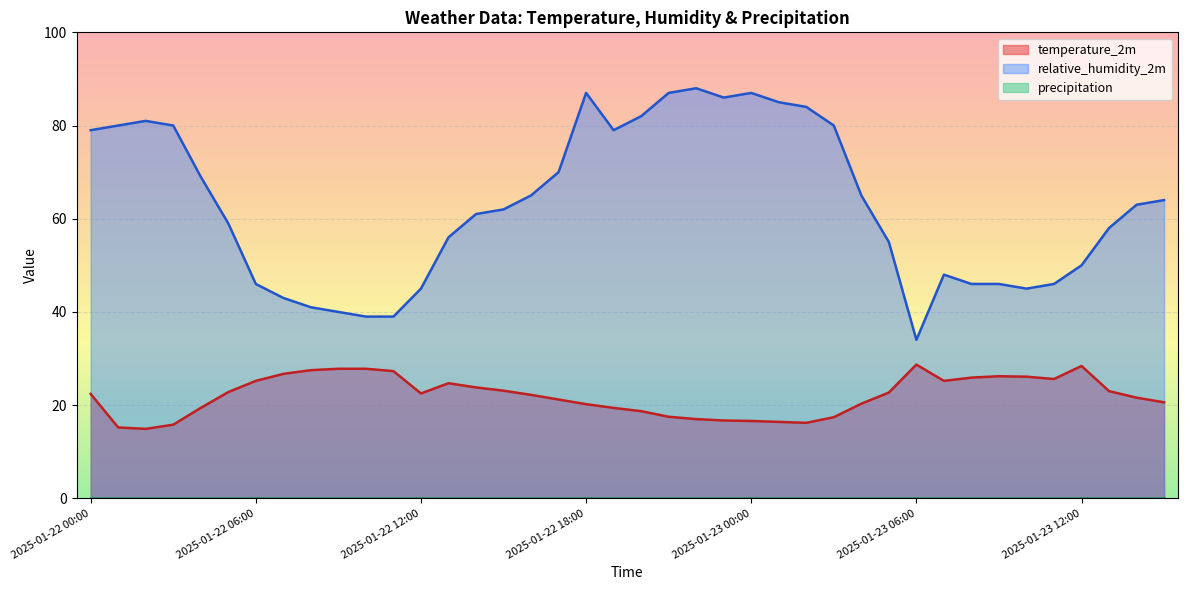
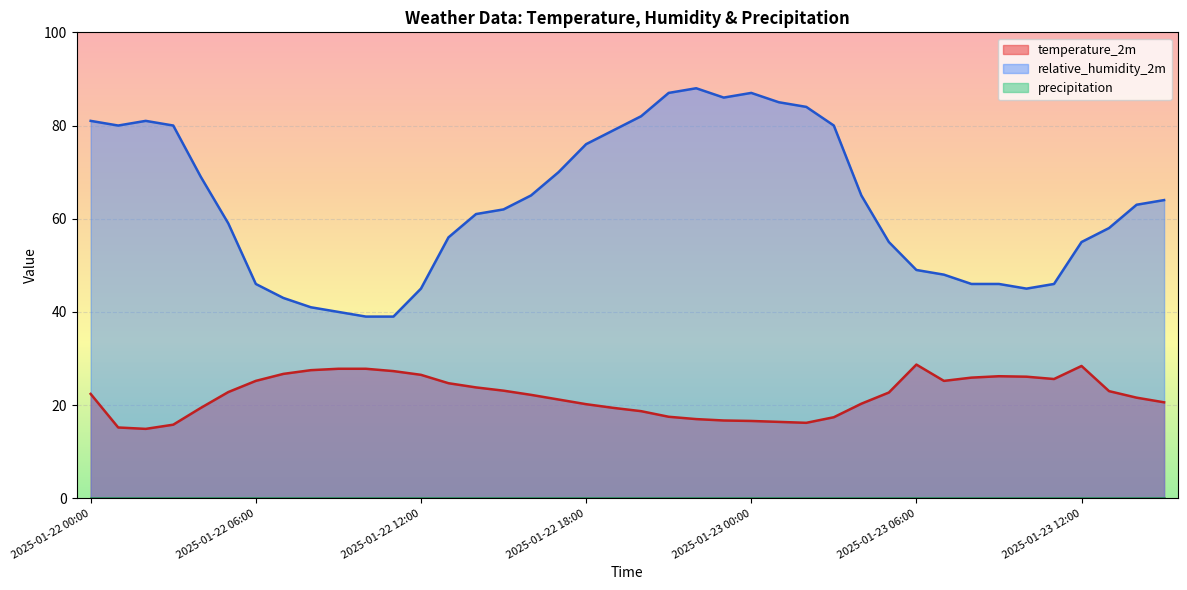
  {
    "temperature_2m": {
      "2025-01-22 00:00": 22,
      "2025-01-22 06:00": 25,
-     "2025-01-22 12:00": 23,
+     "2025-01-22 12:00": 27,
      "2025-01-22 18:00": 20,
      "2025-01-23 00:00": 17,
      "2025-01-23 06:00": 29,
      "2025-01-23 12:00": 28
    },
    "relative_humidity_2m": {
-     "2025-01-22 00:00": 79,
+     "2025-01-22 00:00": 81,
      "2025-01-22 06:00": 46,
      "2025-01-22 12:00": 45,
-     "2025-01-22 18:00": 87,
+     "2025-01-22 18:00": 76,
      "2025-01-23 00:00": 87,
-     "2025-01-23 06:00": 34,
-     "2025-01-23 12:00": 50
+     "2025-01-23 06:00": 49,
+     "2025-01-23 12:00": 55
    },
    "precipitation": {
      "2025-01-22 00:00": 0,
      "2025-01-22 06:00": 0,
      "2025-01-22 12:00": 0,
      "2025-01-22 18:00": 0,
      "2025-01-23 00:00": 0,
      "2025-01-23 06:00": 0,
      "2025-01-23 12:00": 0
    }
  }
